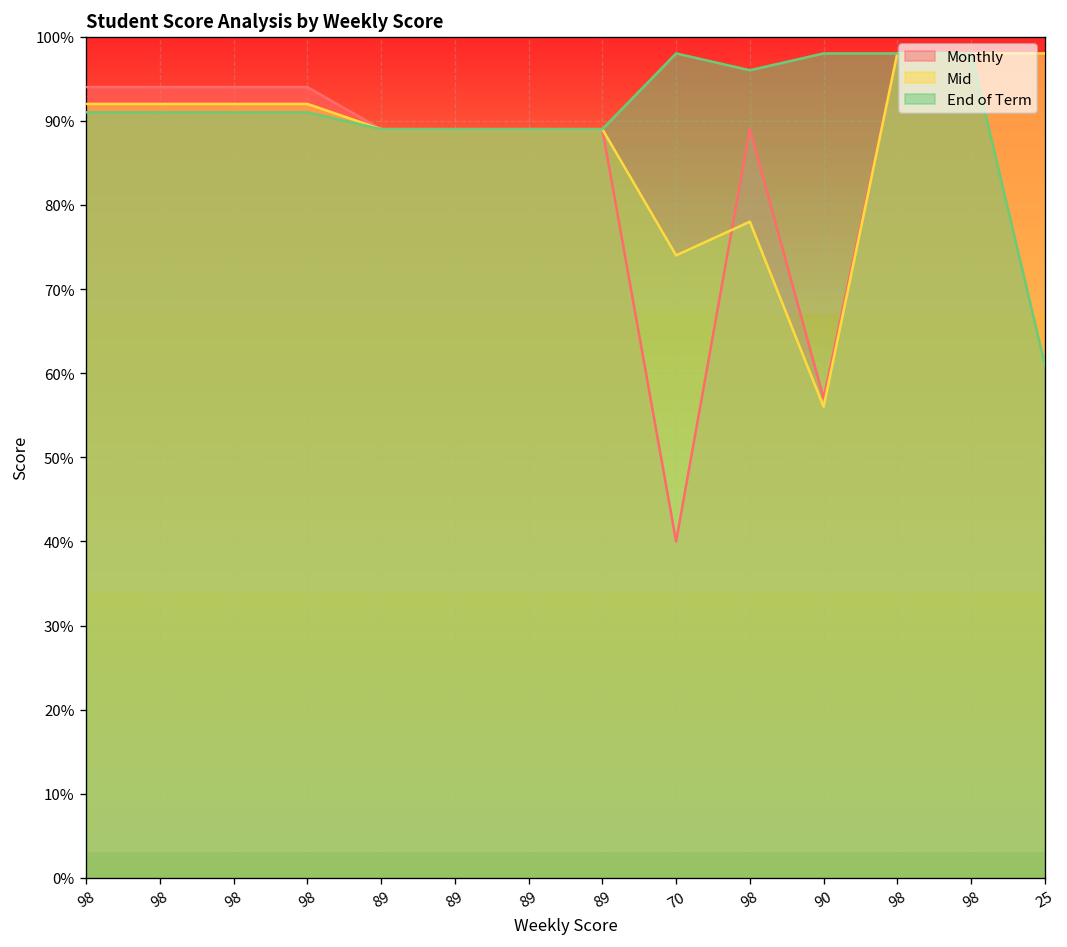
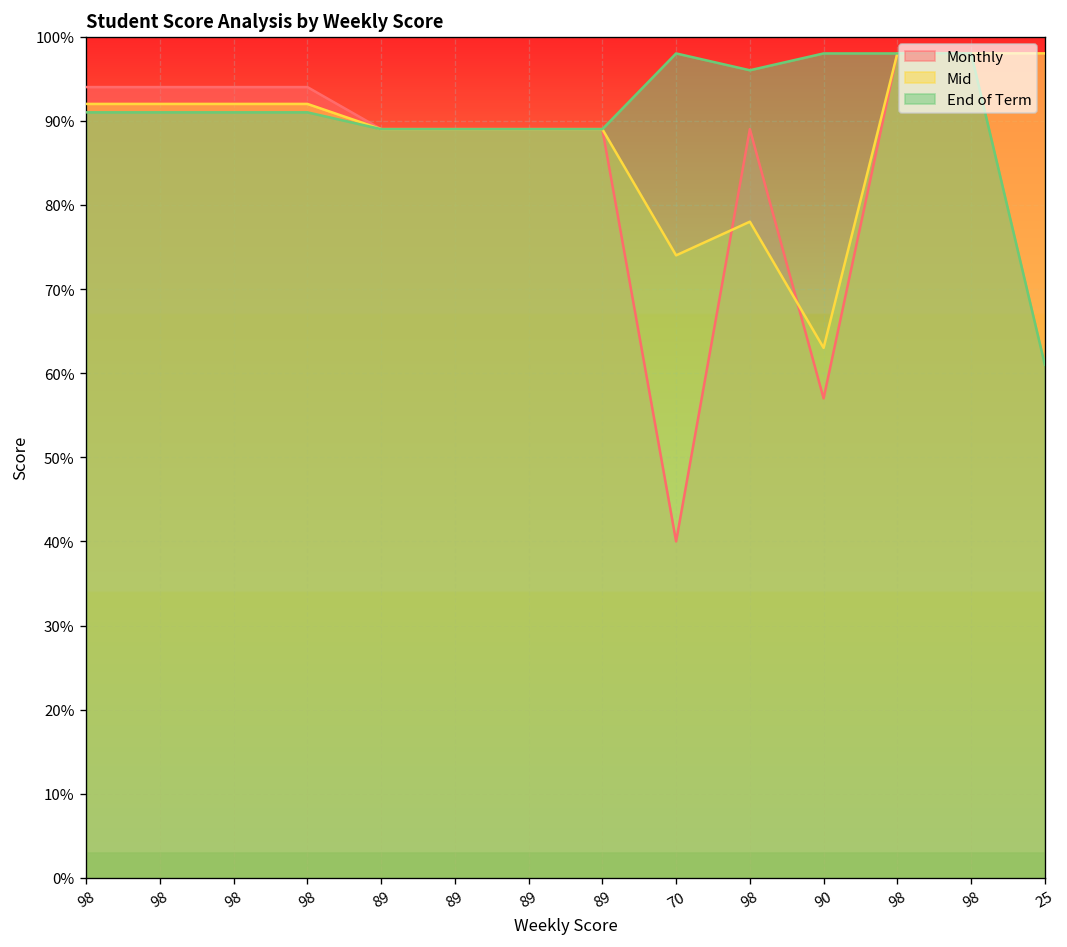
  {
    "Monthly": {
      "70": "40%",
      "90": "57%"
    },
    "Mid": {
      "70": "74%",
-     "90": "56%"
+     "90": "63%"
    },
    "End of Term": {
      "70": "98%",
      "90": "98%",
      "25": "61%"
    }
  }
